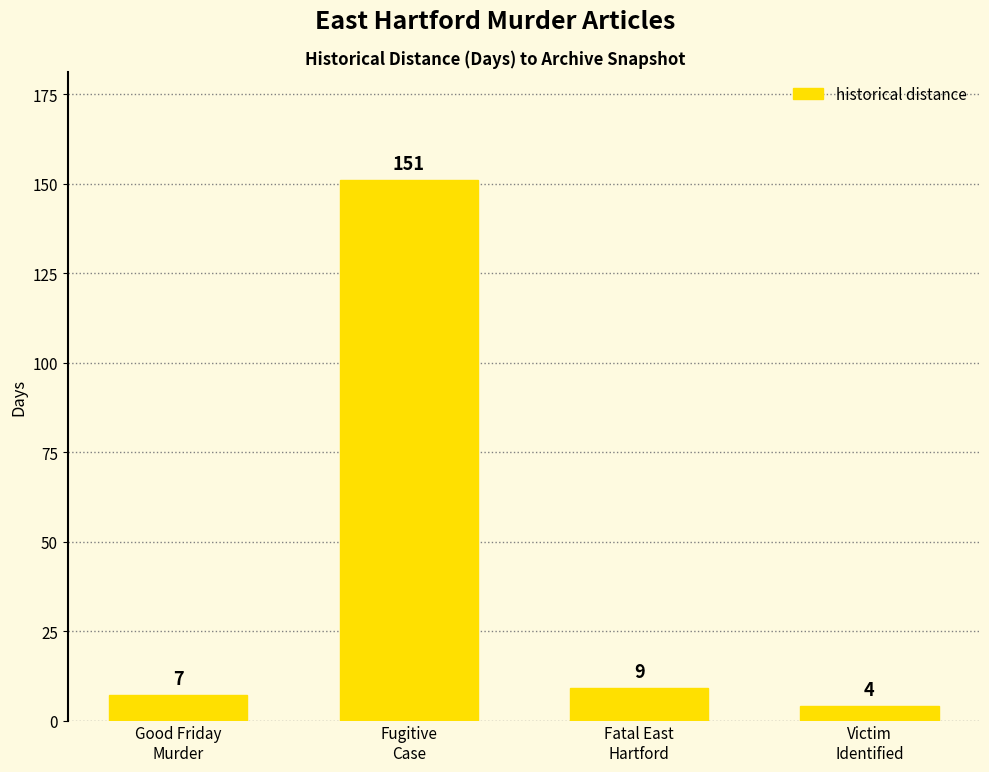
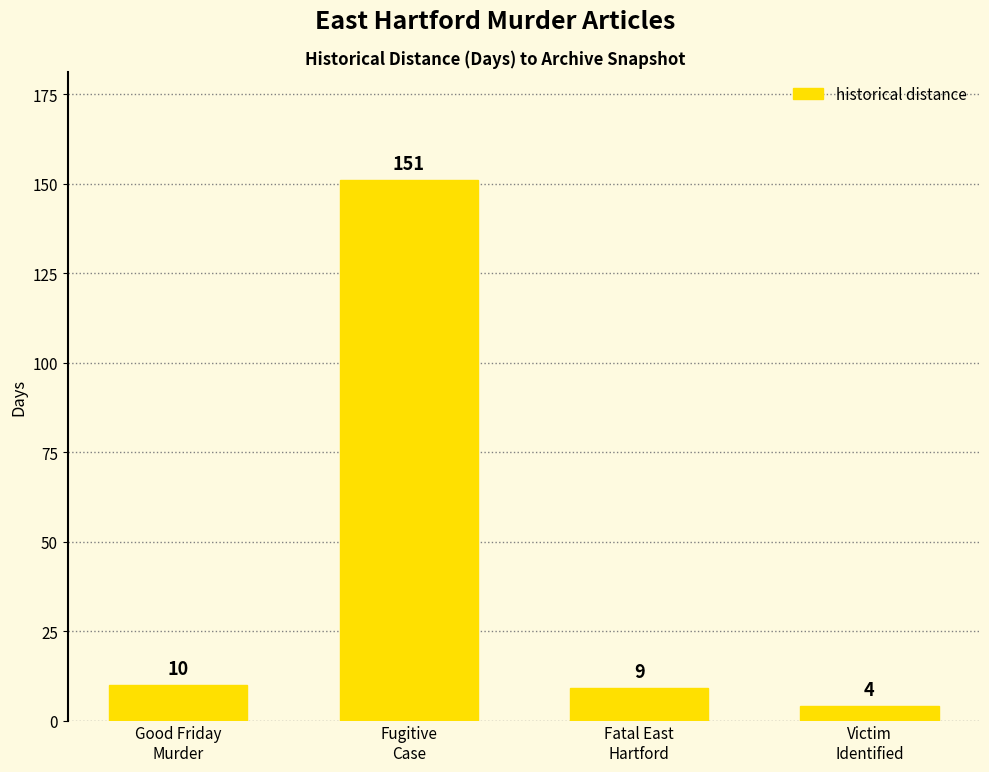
  {
-   "Good Friday Murder": 7,
+   "Good Friday Murder": 10,
    "Fugitive Case": 151,
    "Fatal East Hartford": 9,
    "Victim Identified": 4
  }
